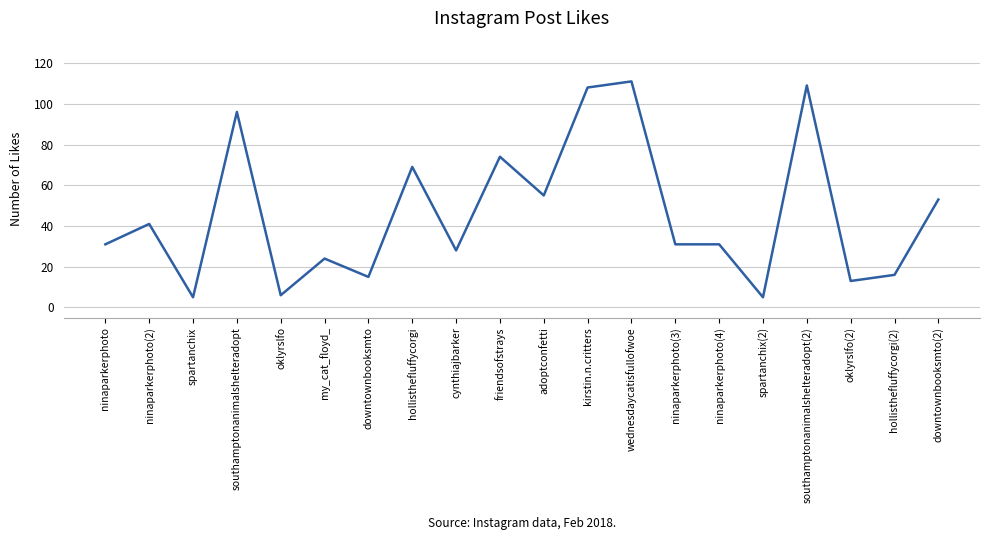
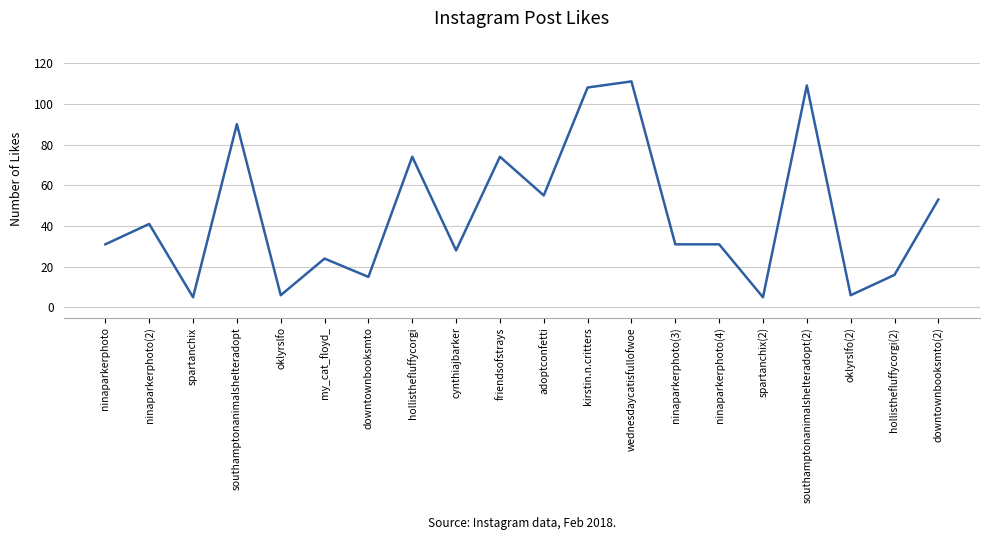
  {
    "ninaparkerphoto": 31,
    "ninaparkerphoto(2)": 41,
    "spartanchix": 5,
-   "southamptonanimalshelteradopt": 96,
+   "southamptonanimalshelteradopt": 90,
    "oklyrslfo": 6,
    "my_cat_floyd_": 24,
    "downtownbooksmto": 15,
-   "hollisthefluffycorgi": 69,
+   "hollisthefluffycorgi": 74,
    "cynthiajbarker": 28,
    "friendsofstrays": 74,
    "adoptconfetti": 55,
    "kirstin.n.critters": 108,
    "wednesdaycatisfullofwoe": 111,
    "ninaparkerphoto(3)": 31,
    "ninaparkerphoto(4)": 31,
    "spartanchix(2)": 5,
    "southamptonanimalshelteradopt(2)": 109,
-   "oklyrslfo(2)": 13,
+   "oklyrslfo(2)": 6,
    "hollisthefluffycorgi(2)": 16,
    "downtownbooksmto(2)": 53
  }
